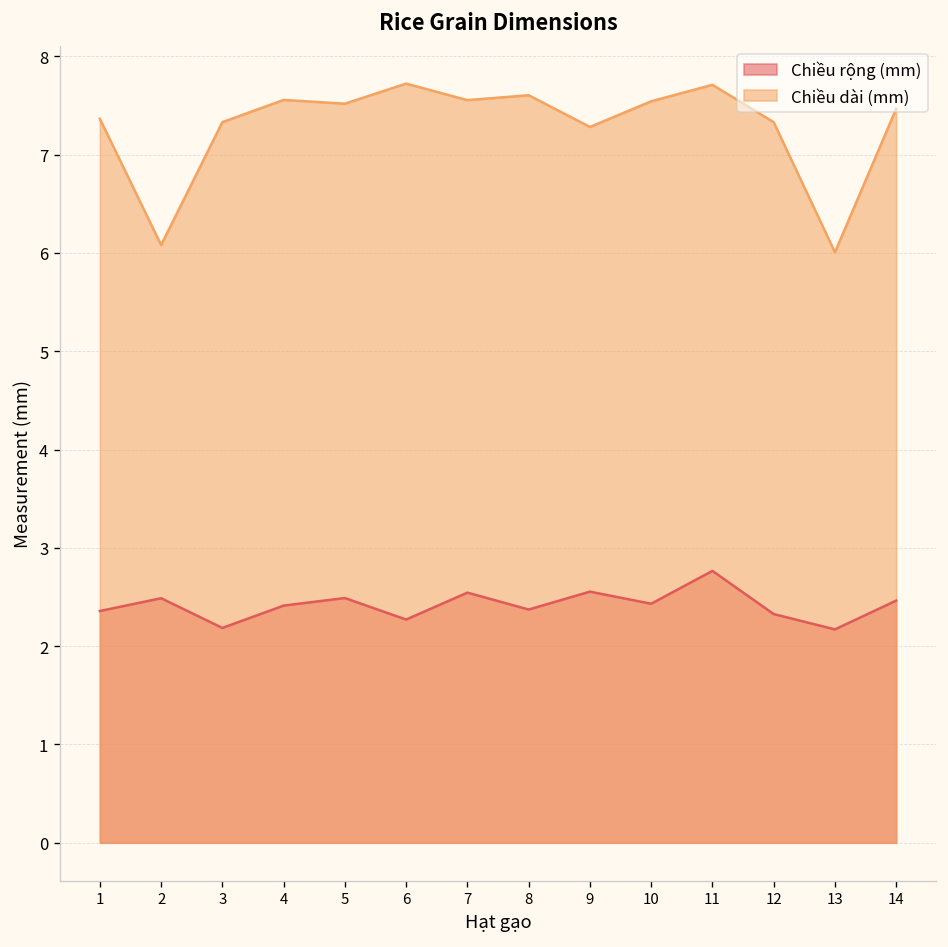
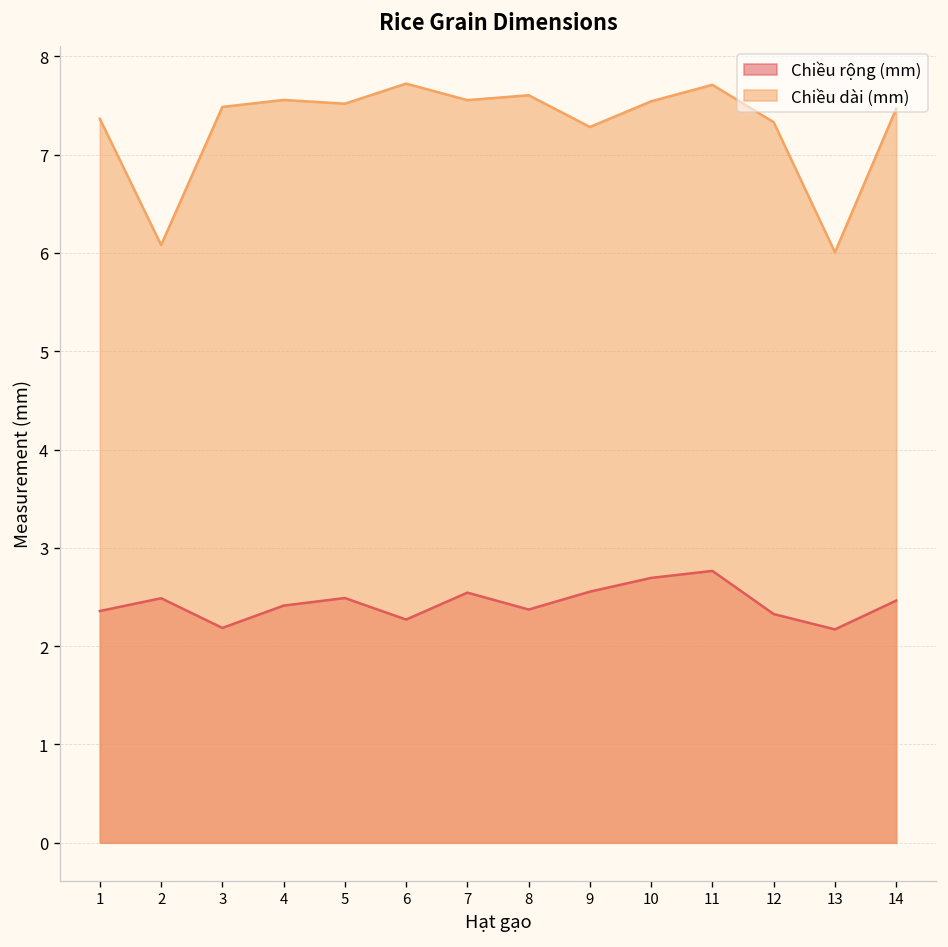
  {
    "Chiều rộng (mm)": {
      "1": 2.4,
      "2": 2.5,
      "3": 2.2,
      "4": 2.4,
      "5": 2.5,
      "6": 2.3,
      "7": 2.5,
      "8": 2.4,
      "9": 2.6,
-     "10": 2.4,
+     "10": 2.7,
      "11": 2.8,
      "12": 2.3,
      "13": 2.2,
      "14": 2.5
    },
    "Chiều dài (mm)": {
      "1": 7.4,
      "2": 6.1,
-     "3": 7.3,
+     "3": 7.5,
      "4": 7.6,
      "5": 7.5,
      "6": 7.7,
      "7": 7.6,
      "8": 7.6,
      "9": 7.3,
      "10": 7.5,
      "11": 7.7,
      "12": 7.3,
      "13": 6.0
    }
  }
